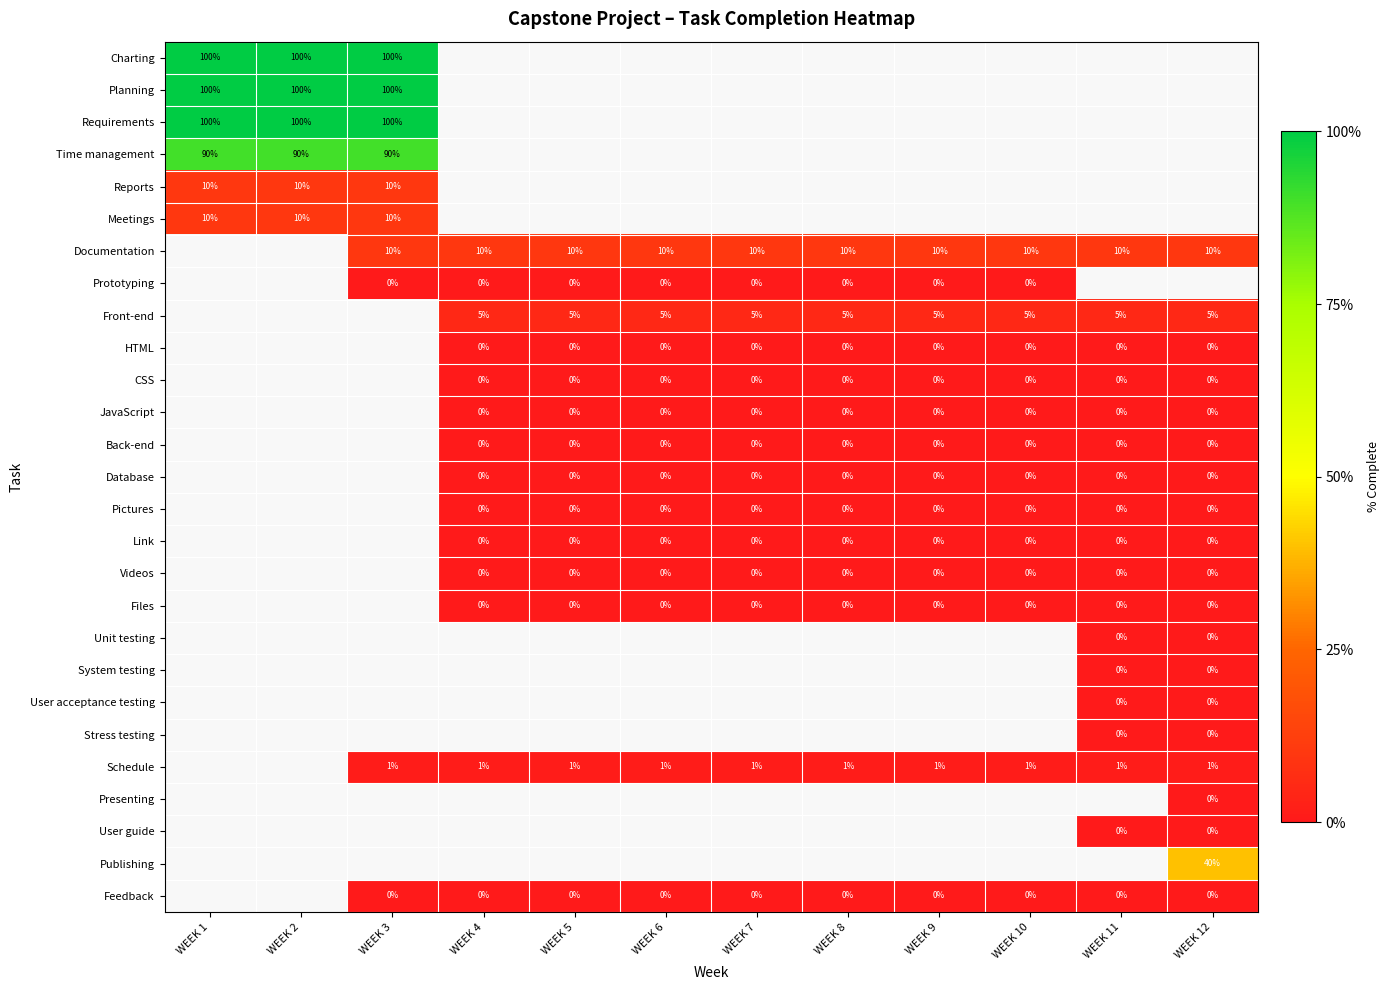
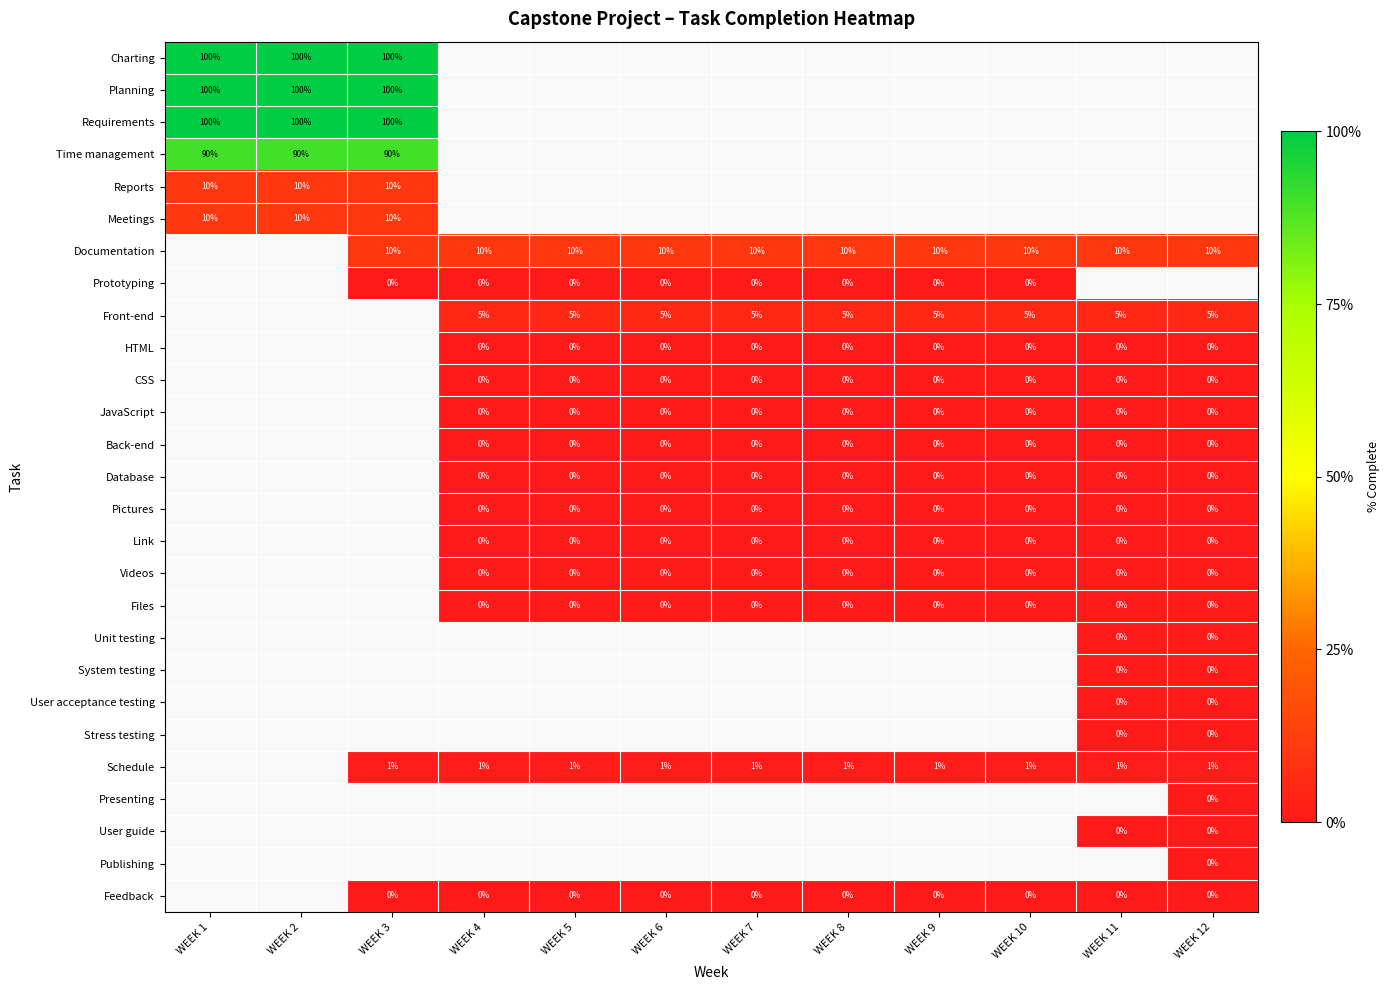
  {
    "Charting": {
      "WEEK 1": "100%",
      "WEEK 2": "100%",
      "WEEK 3": "100%"
    },
    "Planning": {
      "WEEK 1": "100%",
      "WEEK 2": "100%",
      "WEEK 3": "100%"
    },
    "Requirements": {
      "WEEK 1": "100%",
      "WEEK 2": "100%",
      "WEEK 3": "100%"
    },
    "Time management": {
      "WEEK 1": "90%",
      "WEEK 2": "90%",
      "WEEK 3": "90%"
    },
    "Reports": {
      "WEEK 1": "10%",
      "WEEK 2": "10%",
      "WEEK 3": "10%"
    },
    "Meetings": {
      "WEEK 1": "10%",
      "WEEK 2": "10%",
      "WEEK 3": "10%"
    },
    "Documentation": {
      "WEEK 3": "10%",
      "WEEK 4": "10%",
      "WEEK 5": "10%",
      "WEEK 6": "10%",
      "WEEK 7": "10%",
      "WEEK 8": "10%",
      "WEEK 9": "10%",
      "WEEK 10": "10%",
      "WEEK 11": "10%",
      "WEEK 12": "10%"
    },
    "Prototyping": {
      "WEEK 3": "0%",
      "WEEK 4": "0%",
      "WEEK 5": "0%",
      "WEEK 6": "0%",
      "WEEK 7": "0%",
      "WEEK 8": "0%",
      "WEEK 9": "0%",
      "WEEK 10": "0%"
    },
    "Front-end": {
      "WEEK 4": "5%",
      "WEEK 5": "5%",
      "WEEK 6": "5%",
      "WEEK 7": "5%",
      "WEEK 8": "5%",
      "WEEK 9": "5%",
      "WEEK 10": "5%",
      "WEEK 11": "5%",
      "WEEK 12": "5%"
    },
    "HTML": {
      "WEEK 4": "0%",
      "WEEK 5": "0%",
      "WEEK 6": "0%",
      "WEEK 7": "0%",
      "WEEK 8": "0%",
      "WEEK 9": "0%",
      "WEEK 10": "0%",
      "WEEK 11": "0%",
      "WEEK 12": "0%"
    },
    "CSS": {
      "WEEK 4": "0%",
      "WEEK 5": "0%",
      "WEEK 6": "0%",
      "WEEK 7": "0%",
      "WEEK 8": "0%",
      "WEEK 9": "0%",
      "WEEK 10": "0%",
      "WEEK 11": "0%",
      "WEEK 12": "0%"
    },
    "JavaScript": {
      "WEEK 4": "0%",
      "WEEK 5": "0%",
      "WEEK 6": "0%",
      "WEEK 7": "0%",
      "WEEK 8": "0%",
      "WEEK 9": "0%",
      "WEEK 10": "0%",
      "WEEK 11": "0%",
      "WEEK 12": "0%"
    },
    "Back-end": {
      "WEEK 4": "0%",
      "WEEK 5": "0%",
      "WEEK 6": "0%",
      "WEEK 7": "0%",
      "WEEK 8": "0%",
      "WEEK 9": "0%",
      "WEEK 10": "0%",
      "WEEK 11": "0%",
      "WEEK 12": "0%"
    },
    "Database": {
      "WEEK 4": "0%",
      "WEEK 5": "0%",
      "WEEK 6": "0%",
      "WEEK 7": "0%",
      "WEEK 8": "0%",
      "WEEK 9": "0%",
      "WEEK 10": "0%",
      "WEEK 11": "0%",
      "WEEK 12": "0%"
    },
    "Pictures": {
      "WEEK 4": "0%",
      "WEEK 5": "0%",
      "WEEK 6": "0%",
      "WEEK 7": "0%",
      "WEEK 8": "0%",
      "WEEK 9": "0%",
      "WEEK 10": "0%",
      "WEEK 11": "0%",
      "WEEK 12": "0%"
    },
    "Link": {
      "WEEK 4": "0%",
      "WEEK 5": "0%",
      "WEEK 6": "0%",
      "WEEK 7": "0%",
      "WEEK 8": "0%",
      "WEEK 9": "0%",
      "WEEK 10": "0%",
      "WEEK 11": "0%",
      "WEEK 12": "0%"
    },
    "Videos": {
      "WEEK 4": "0%",
      "WEEK 5": "0%",
      "WEEK 6": "0%",
      "WEEK 7": "0%",
      "WEEK 8": "0%",
      "WEEK 9": "0%",
      "WEEK 10": "0%",
      "WEEK 11": "0%",
      "WEEK 12": "0%"
    },
    "Files": {
      "WEEK 4": "0%",
      "WEEK 5": "0%",
      "WEEK 6": "0%",
      "WEEK 7": "0%",
      "WEEK 8": "0%",
      "WEEK 9": "0%",
      "WEEK 10": "0%",
      "WEEK 11": "0%",
      "WEEK 12": "0%"
    },
    "Unit testing": {
      "WEEK 11": "0%",
      "WEEK 12": "0%"
    },
    "System testing": {
      "WEEK 11": "0%",
      "WEEK 12": "0%"
    },
    "User acceptance testing": {
      "WEEK 11": "0%",
      "WEEK 12": "0%"
    },
    "Stress testing": {
      "WEEK 11": "0%",
      "WEEK 12": "0%"
    },
    "Schedule": {
      "WEEK 3": "1%",
      "WEEK 4": "1%",
      "WEEK 5": "1%",
      "WEEK 6": "1%",
      "WEEK 7": "1%",
      "WEEK 8": "1%",
      "WEEK 9": "1%",
      "WEEK 10": "1%",
      "WEEK 11": "1%",
      "WEEK 12": "1%"
    },
    "Presenting": {
      "WEEK 12": "0%"
    },
    "User guide": {
      "WEEK 11": "0%",
      "WEEK 12": "0%"
    },
    "Publishing": {
-     "WEEK 12": "40%"
+     "WEEK 12": "0%"
    },
    "Feedback": {
      "WEEK 3": "0%",
      "WEEK 4": "0%",
      "WEEK 5": "0%",
      "WEEK 6": "0%",
      "WEEK 7": "0%",
      "WEEK 8": "0%",
      "WEEK 9": "0%",
      "WEEK 10": "0%",
      "WEEK 11": "0%",
      "WEEK 12": "0%"
    }
  }
